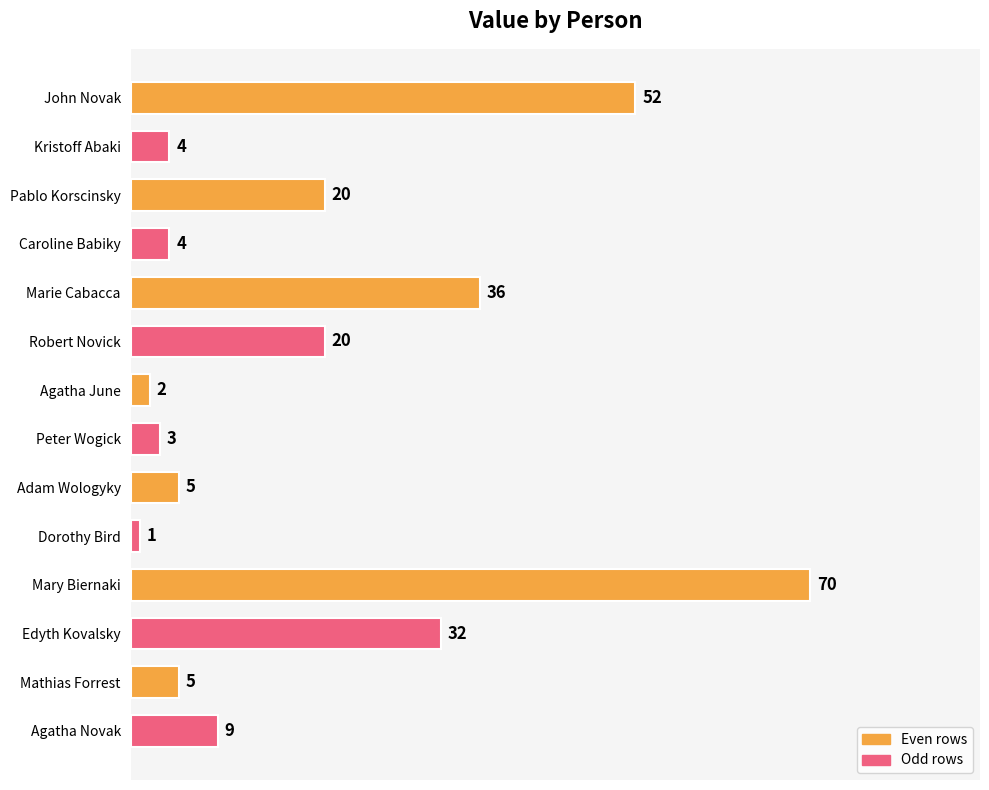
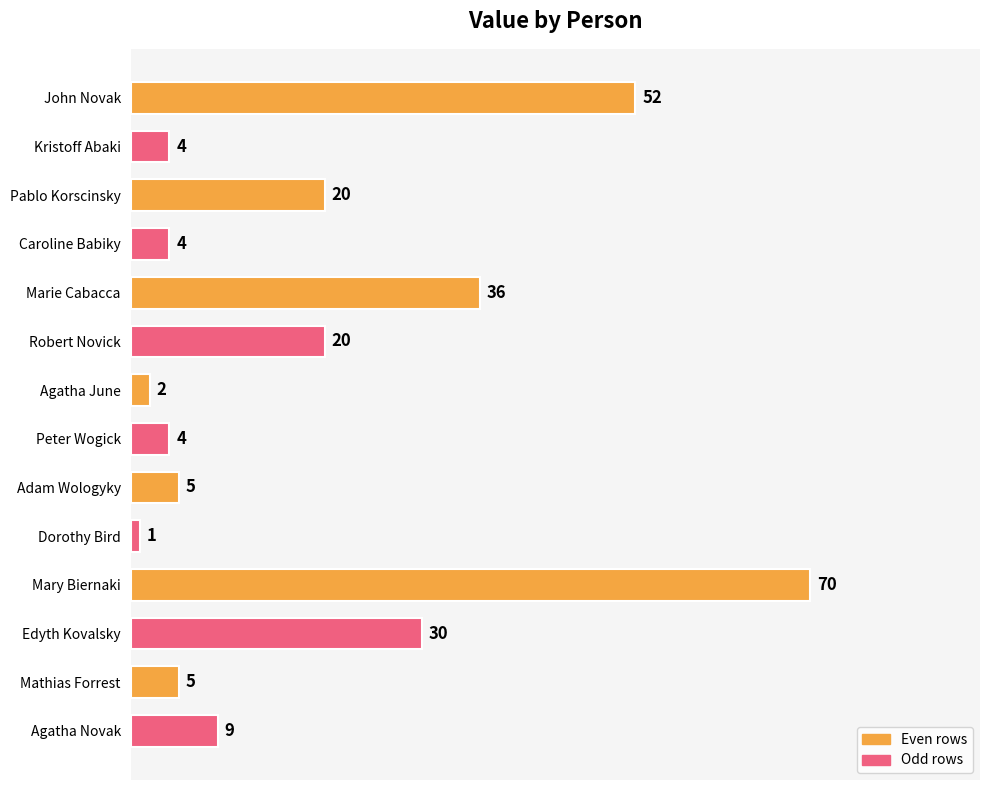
  {
    "John Novak": 52,
    "Kristoff Abaki": 4,
    "Pablo Korscinsky": 20,
    "Caroline Babiky": 4,
    "Marie Cabacca": 36,
    "Robert Novick": 20,
    "Agatha June": 2,
-   "Peter Wogick": 3,
+   "Peter Wogick": 4,
    "Adam Wologyky": 5,
    "Dorothy Bird": 1,
    "Mary Biernaki": 70,
-   "Edyth Kovalsky": 32,
+   "Edyth Kovalsky": 30,
    "Mathias Forrest": 5,
    "Agatha Novak": 9
  }
